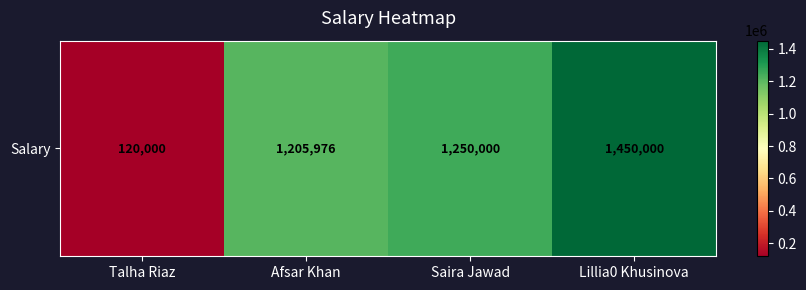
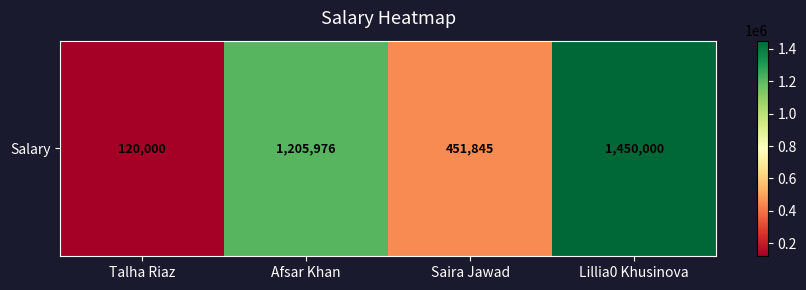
  {
    "Salary": {
      "Talha Riaz": "120,000",
      "Afsar Khan": "1,205,976",
-     "Saira Jawad": "1,250,000",
+     "Saira Jawad": "451,845",
      "Lillia0 Khusinova": "1,450,000"
    }
  }
